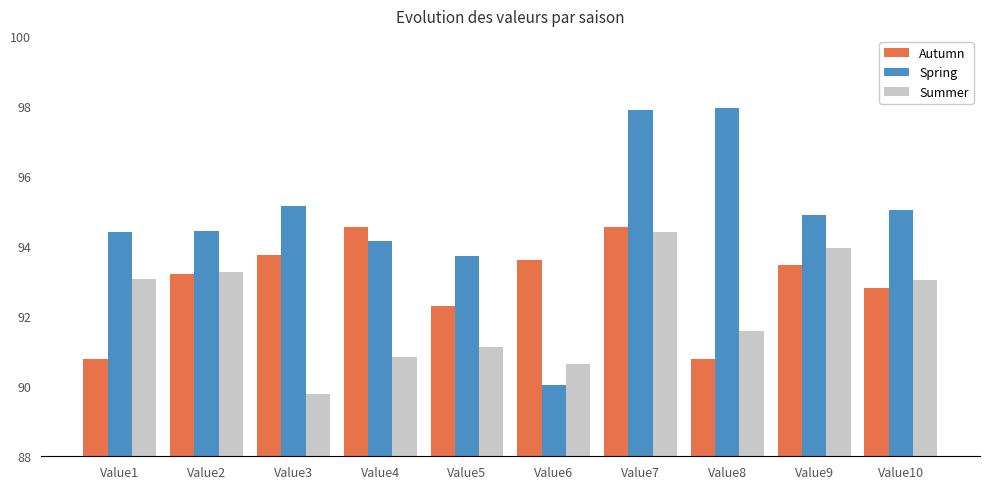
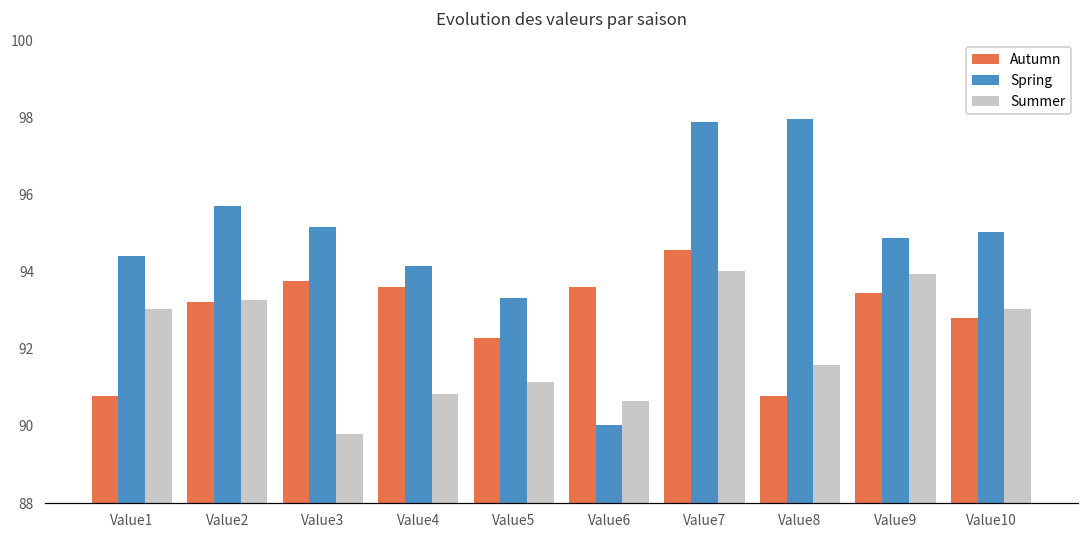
  {
    "Autumn": {
      "Value1": 90.8,
      "Value2": 93.2,
      "Value3": 93.8,
-     "Value4": 94.6,
+     "Value4": 93.6,
      "Value5": 92.3,
      "Value6": 93.6,
      "Value7": 94.6,
      "Value8": 90.8,
      "Value9": 93.5,
      "Value10": 92.8
    },
    "Spring": {
      "Value1": 94.4,
-     "Value2": 94.4,
+     "Value2": 95.7,
      "Value3": 95.2,
      "Value4": 94.2,
-     "Value5": 93.7,
+     "Value5": 93.3,
      "Value6": 90.0,
      "Value7": 97.9,
      "Value8": 98.0,
      "Value9": 94.9,
      "Value10": 95.0
    },
    "Summer": {
      "Value1": 93.0,
      "Value2": 93.3,
      "Value3": 89.8,
      "Value4": 90.8,
      "Value5": 91.1,
      "Value6": 90.6,
-     "Value7": 94.4,
+     "Value7": 94.0,
      "Value8": 91.6,
      "Value9": 93.9,
      "Value10": 93.0
    }
  }
